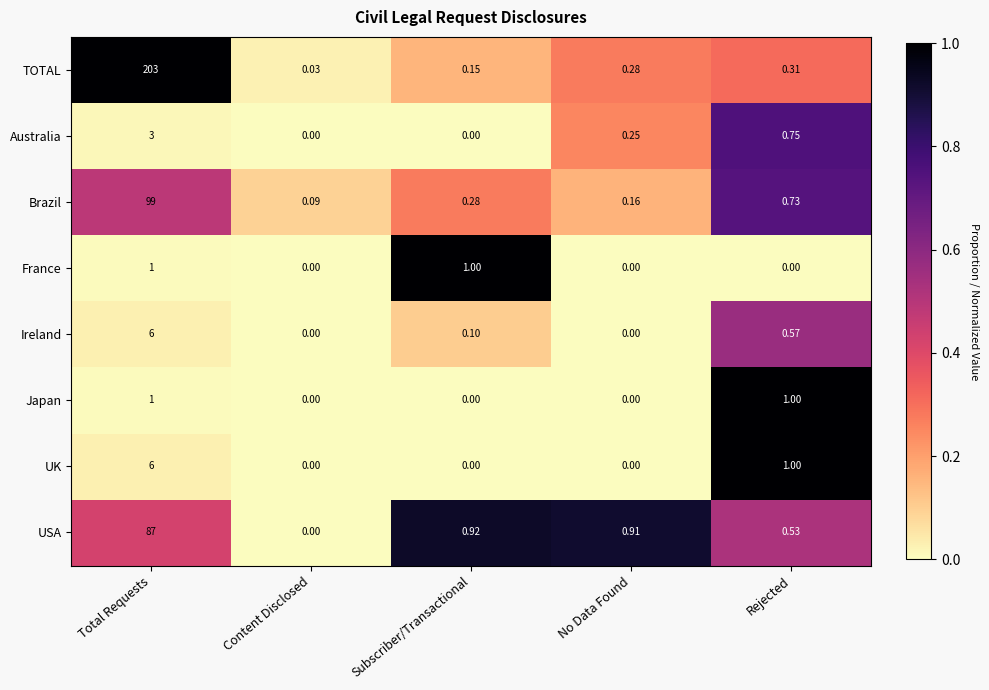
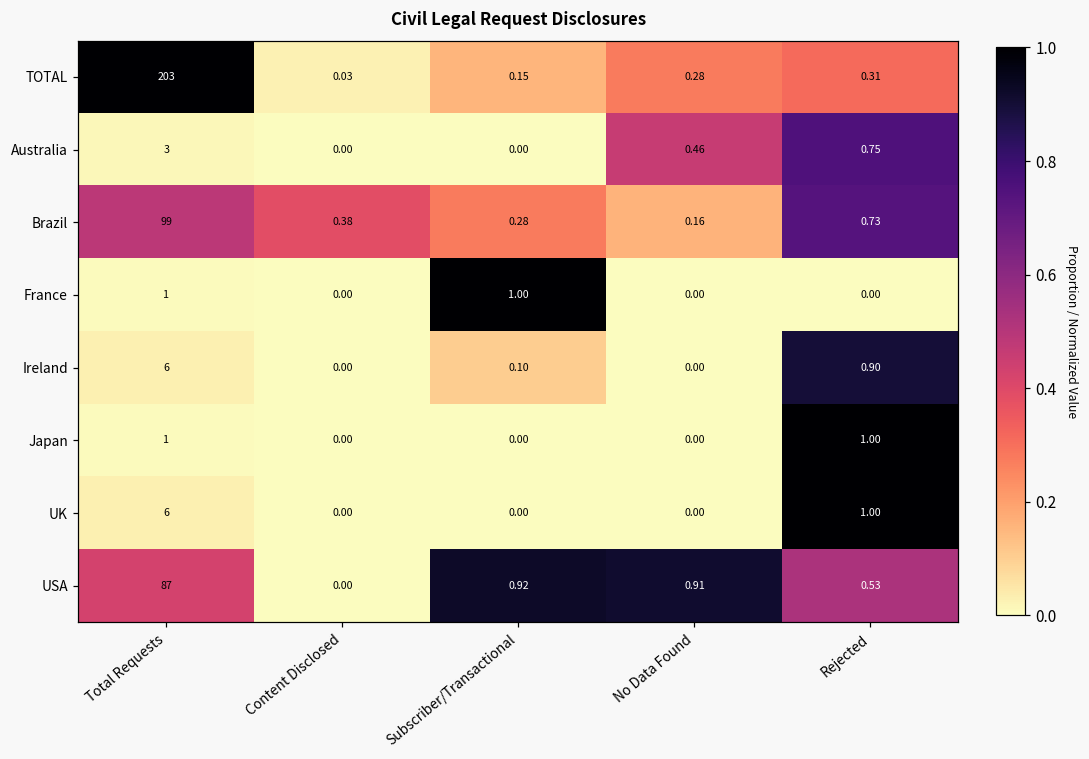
  {
    "TOTAL": {
      "Total Requests": 203,
      "Content Disclosed": 0.03,
      "Subscriber/Transactional": 0.15,
      "No Data Found": 0.28,
      "Rejected": 0.31
    },
    "Australia": {
      "Total Requests": 3,
      "Content Disclosed": 0.00,
      "Subscriber/Transactional": 0.00,
-     "No Data Found": 0.25,
+     "No Data Found": 0.46,
      "Rejected": 0.75
    },
    "Brazil": {
      "Total Requests": 99,
-     "Content Disclosed": 0.09,
+     "Content Disclosed": 0.38,
      "Subscriber/Transactional": 0.28,
      "No Data Found": 0.16,
      "Rejected": 0.73
    },
    "France": {
      "Total Requests": 1,
      "Content Disclosed": 0.00,
      "Subscriber/Transactional": 1.00,
      "No Data Found": 0.00,
      "Rejected": 0.00
    },
    "Ireland": {
      "Total Requests": 6,
      "Content Disclosed": 0.00,
      "Subscriber/Transactional": 0.10,
      "No Data Found": 0.00,
-     "Rejected": 0.57
+     "Rejected": 0.90
    },
    "Japan": {
      "Total Requests": 1,
      "Content Disclosed": 0.00,
      "Subscriber/Transactional": 0.00,
      "No Data Found": 0.00,
      "Rejected": 1.00
    },
    "UK": {
      "Total Requests": 6,
      "Content Disclosed": 0.00,
      "Subscriber/Transactional": 0.00,
      "No Data Found": 0.00,
      "Rejected": 1.00
    },
    "USA": {
      "Total Requests": 87,
      "Content Disclosed": 0.00,
      "Subscriber/Transactional": 0.92,
      "No Data Found": 0.91,
      "Rejected": 0.53
    }
  }
